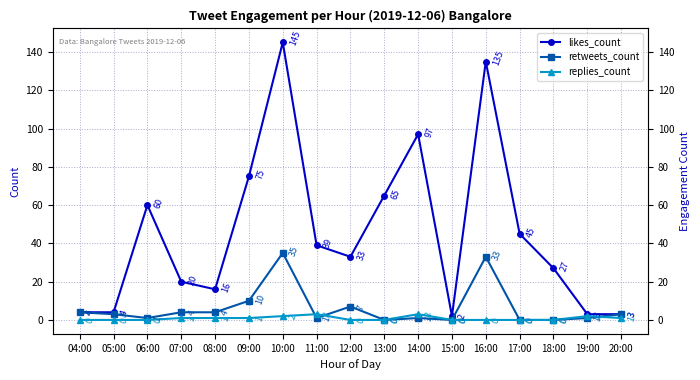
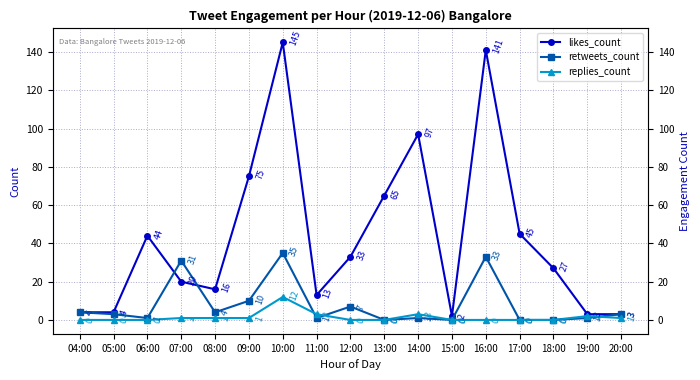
  {
    "likes_count": {
-     "06:00": 60,
+     "06:00": 44,
      "07:00": 20,
      "08:00": 16,
      "09:00": 75,
      "10:00": 145,
-     "11:00": 39,
+     "11:00": 13,
      "12:00": 33,
      "13:00": 65,
      "14:00": 97,
-     "16:00": 135,
+     "16:00": 141,
      "17:00": 45,
      "18:00": 27
    },
    "retweets_count": {
-     "07:00": 4,
+     "07:00": 31,
      "09:00": 10,
      "10:00": 35,
      "12:00": 7,
      "16:00": 33
    },
    "replies_count": {
      "04:00": 0,
      "09:00": 1,
-     "10:00": 2,
+     "10:00": 12,
      "12:00": 0,
      "16:00": 0
    }
  }
